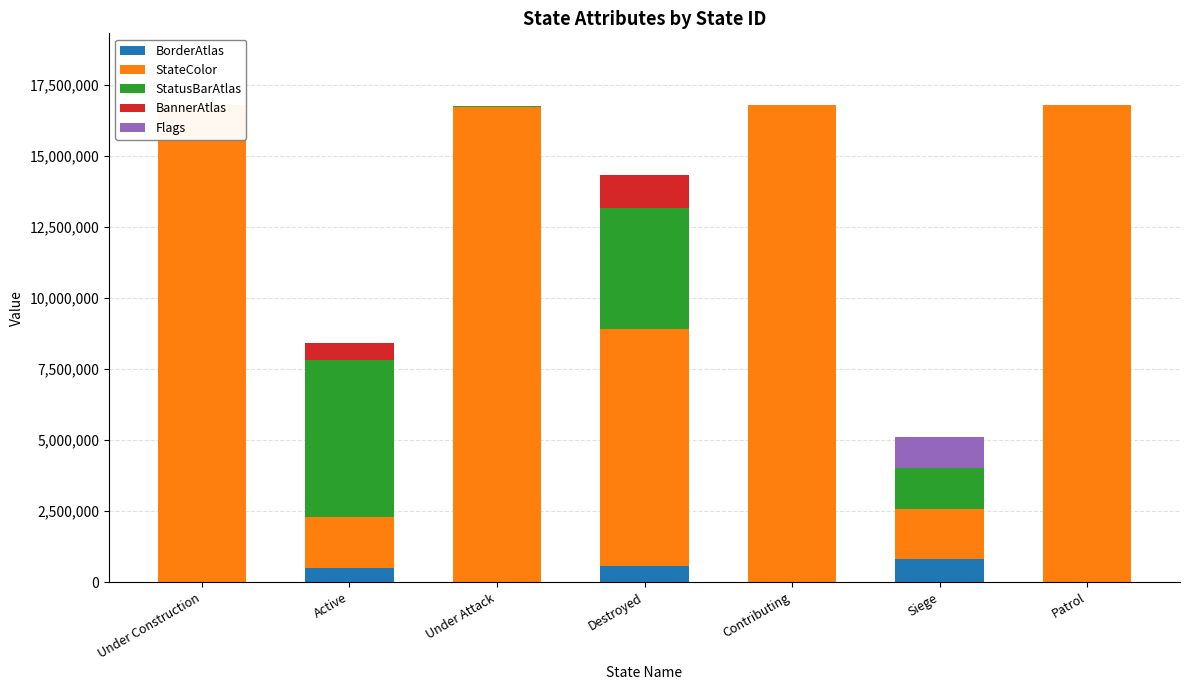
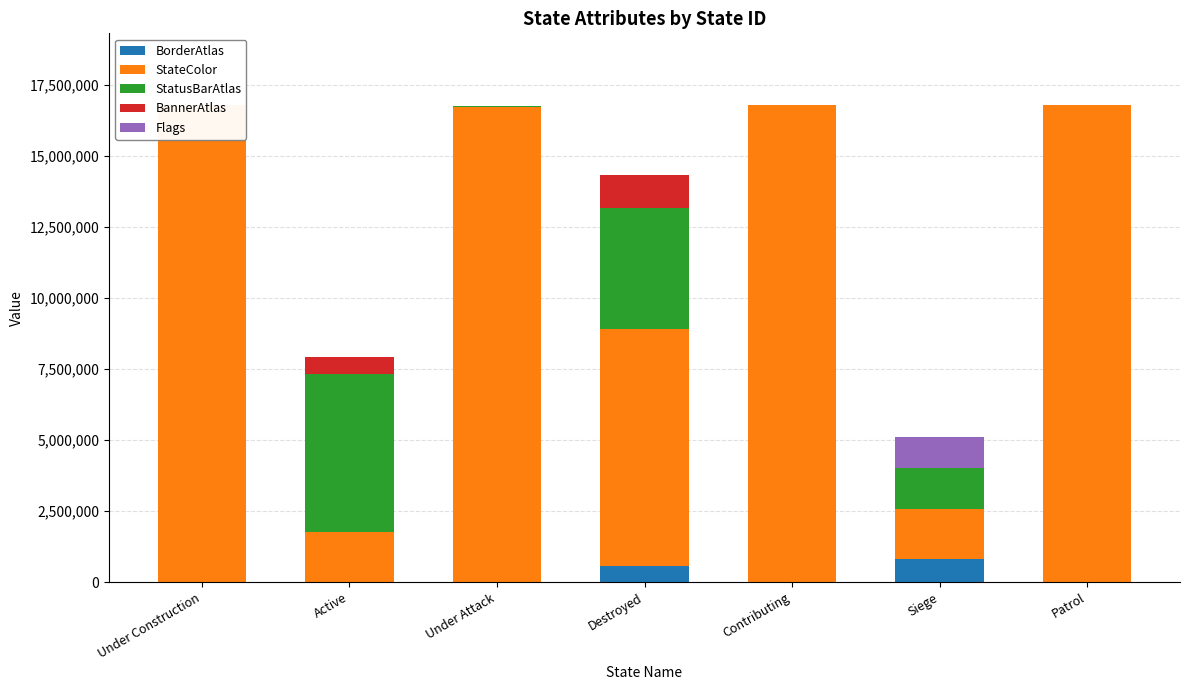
  {
    "BorderAtlas": {
-     "Active": "500,000",
+     "Active": "0",
      "Destroyed": "500,000",
      "Contributing": "0",
      "Siege": "800,000",
      "Patrol": "0"
    },
    "StateColor": {
      "Active": "1,800,000",
      "Under Attack": "16,700,000",
      "Destroyed": "8,400,000",
      "Contributing": "16,800,000",
      "Siege": "1,800,000",
      "Patrol": "16,800,000"
    },
    "StatusBarAtlas": {
      "Active": "5,500,000",
      "Destroyed": "4,300,000",
      "Contributing": "0",
      "Siege": "1,400,000",
      "Patrol": "0"
    },
    "BannerAtlas": {
      "Active": "600,000",
      "Destroyed": "1,200,000",
      "Contributing": "0",
      "Siege": "0",
      "Patrol": "0"
    },
    "Flags": {
      "Active": "0",
      "Destroyed": "0",
      "Contributing": "0",
      "Siege": "1,100,000",
      "Patrol": "0"
    }
  }
